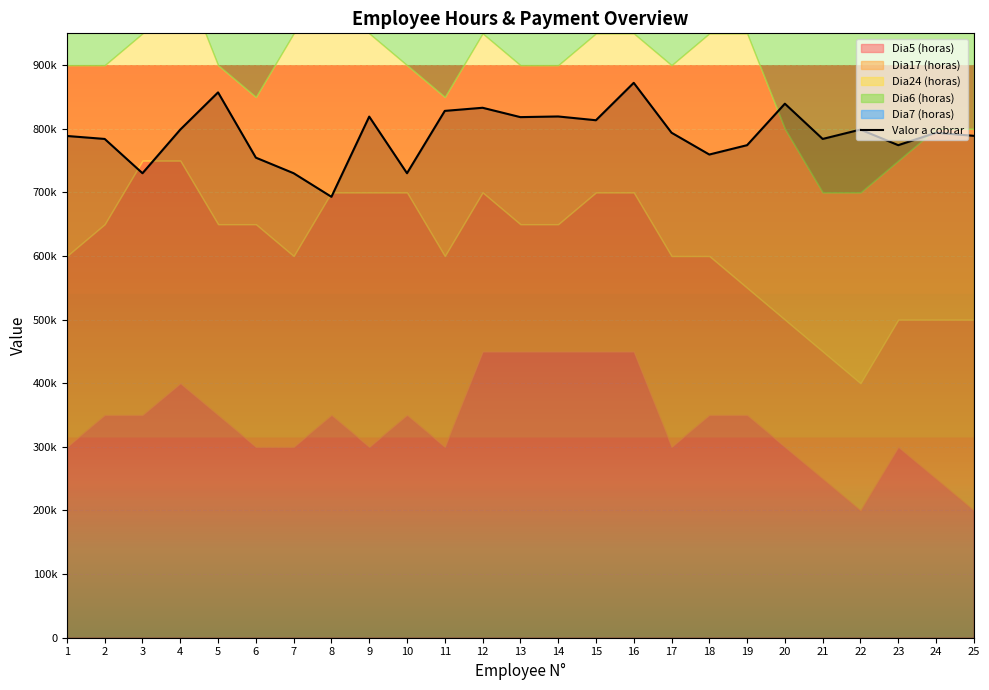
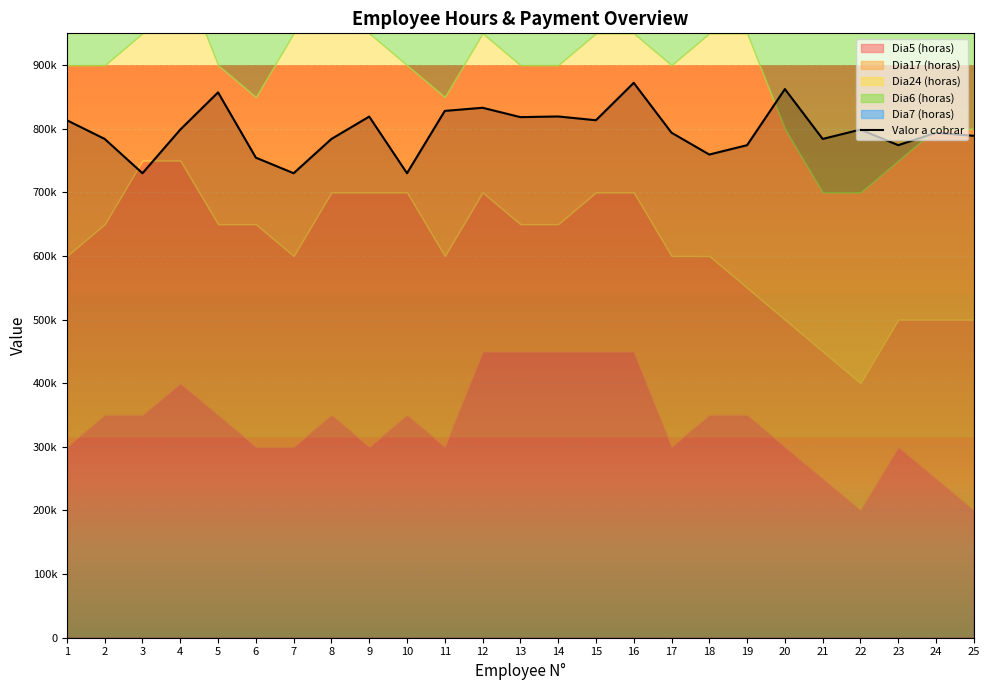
  {
    "Valor a cobrar": {
-     "1": 790000,
+     "1": 810000,
      "2": 780000,
      "3": 730000,
      "4": 800000,
      "5": 860000,
      "6": 750000,
      "7": 730000,
-     "8": 690000,
+     "8": 780000,
      "9": 820000,
      "10": 730000,
      "11": 830000,
      "12": 830000,
      "13": 820000,
      "14": 820000,
      "15": 810000,
      "16": 870000,
      "17": 790000,
      "18": 760000,
      "19": 770000,
-     "20": 840000,
+     "20": 860000,
      "21": 780000,
      "23": 770000,
      "25": 790000
    },
    "Dia5 (horas)": {
      "1": 300000,
      "2": 350000,
      "3": 350000,
      "4": 400000,
      "5": 350000,
      "6": 300000,
      "7": 300000,
      "8": 350000,
      "9": 300000,
      "10": 350000,
      "11": 300000,
      "12": 450000,
      "13": 450000,
      "14": 450000,
      "15": 450000,
      "16": 450000,
      "17": 300000,
      "18": 350000,
      "19": 350000,
      "20": 300000,
      "21": 250000,
      "22": 200000,
      "23": 300000,
      "24": 250000,
      "25": 200000
    }
  }
